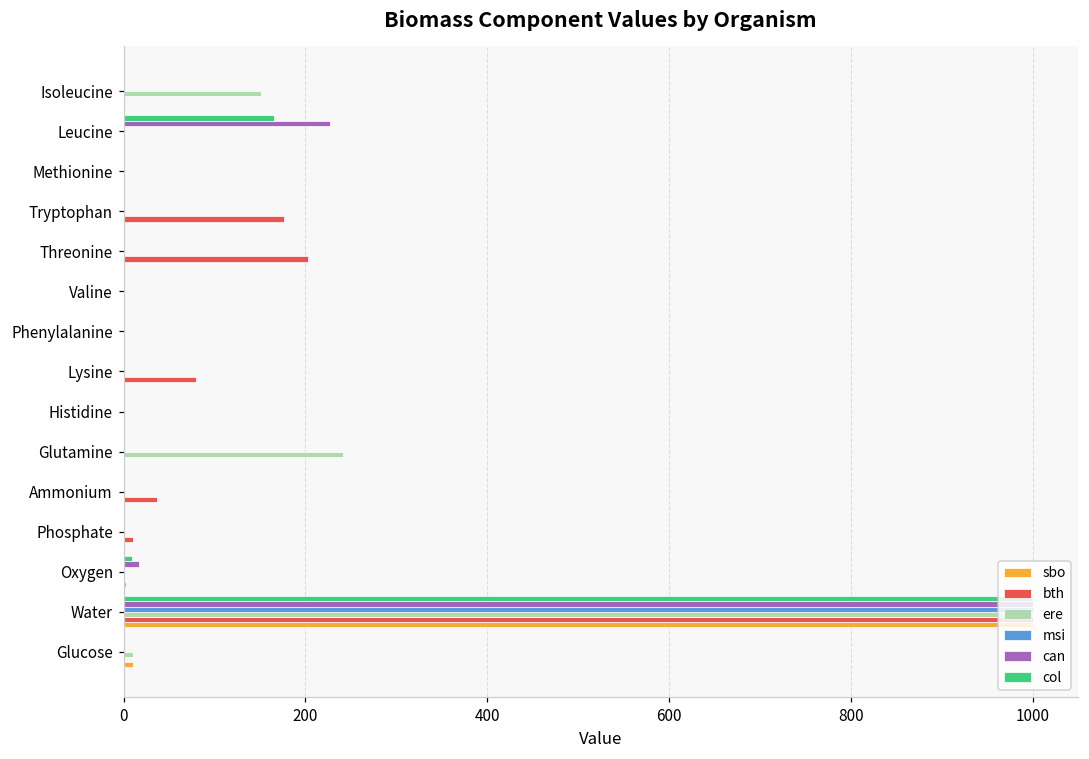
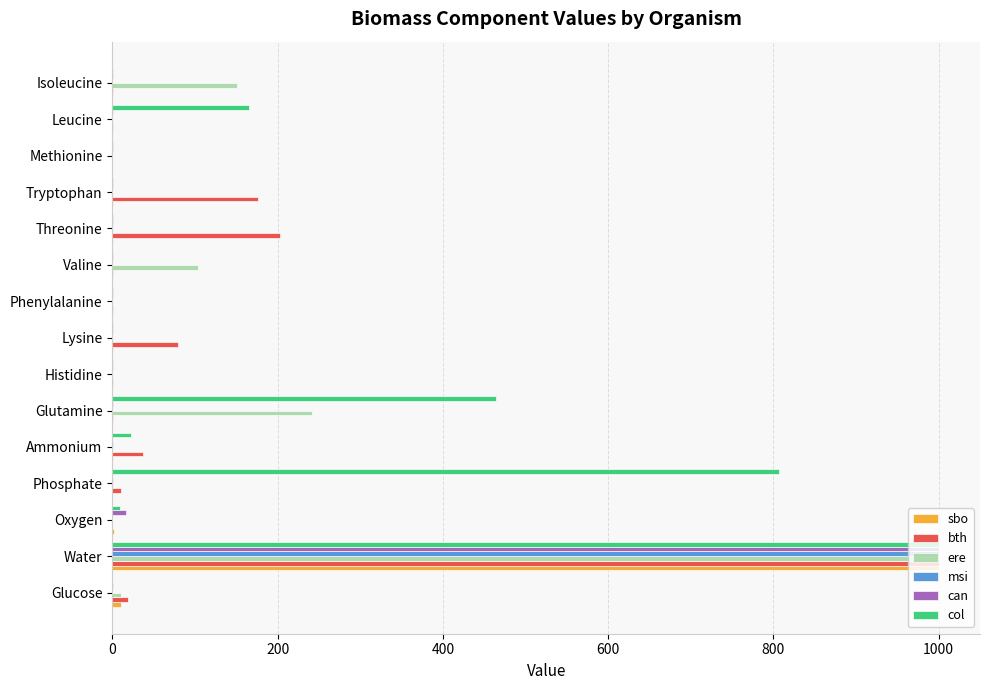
  {
    "sbo": {
      "Glucose": 10
    },
    "bth": {
      "Tryptophan": 180,
      "Threonine": 200,
      "Lysine": 80,
      "Ammonium": 40,
      "Phosphate": 10,
      "Oxygen": 0,
-     "Glucose": 0
+     "Glucose": 20
    },
    "ere": {
      "Isoleucine": 150,
-     "Valine": 0,
+     "Valine": 100,
      "Glutamine": 240,
      "Oxygen": 0,
      "Glucose": 10
    },
    "msi": {
      "Isoleucine": 0,
      "Leucine": 0,
      "Methionine": 0,
      "Tryptophan": 0,
      "Threonine": 0,
      "Valine": 0,
      "Phenylalanine": 0,
      "Lysine": 0,
      "Histidine": 0,
      "Glutamine": 0,
      "Oxygen": 0,
      "Glucose": 0
    },
    "can": {
-     "Leucine": 230,
+     "Leucine": 0,
      "Ammonium": 0,
      "Oxygen": 20
    },
    "col": {
      "Leucine": 170,
-     "Glutamine": 0,
-     "Ammonium": 0,
-     "Phosphate": 0,
+     "Glutamine": 460,
+     "Ammonium": 20,
+     "Phosphate": 810,
      "Oxygen": 10
    }
  }
